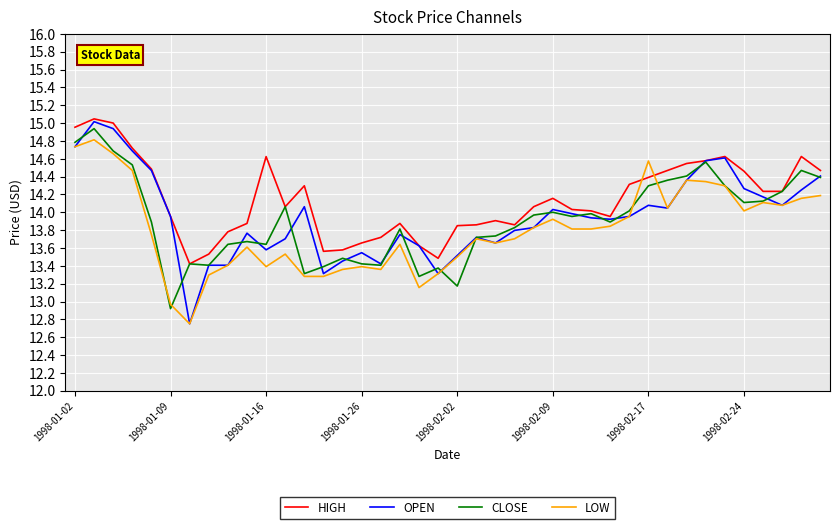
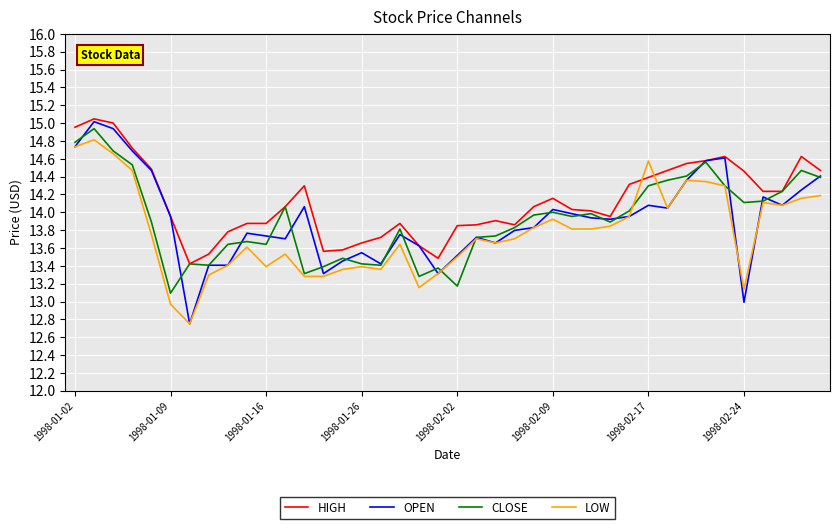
  {
    "HIGH": {
      "1998-01-02": 15.0,
-     "1998-01-16": 14.6,
+     "1998-01-16": 13.9,
      "1998-01-26": 13.7,
      "1998-02-02": 13.9,
      "1998-02-09": 14.2,
      "1998-02-17": 14.4,
      "1998-02-24": 14.5
    },
    "OPEN": {
-     "1998-01-16": 13.6,
+     "1998-01-16": 13.7,
      "1998-01-26": 13.5,
      "1998-02-09": 14.0,
      "1998-02-17": 14.1,
-     "1998-02-24": 14.3
+     "1998-02-24": 13.0
    },
    "CLOSE": {
      "1998-01-02": 14.8,
-     "1998-01-09": 12.9,
+     "1998-01-09": 13.1,
      "1998-01-16": 13.6,
      "1998-01-26": 13.4,
      "1998-02-02": 13.2,
      "1998-02-09": 14.0,
      "1998-02-17": 14.3,
      "1998-02-24": 14.1
    },
    "LOW": {
      "1998-01-09": 13.0,
      "1998-01-16": 13.4,
      "1998-01-26": 13.4,
      "1998-02-09": 13.9,
      "1998-02-17": 14.6,
-     "1998-02-24": 14.0
+     "1998-02-24": 13.1
    }
  }
